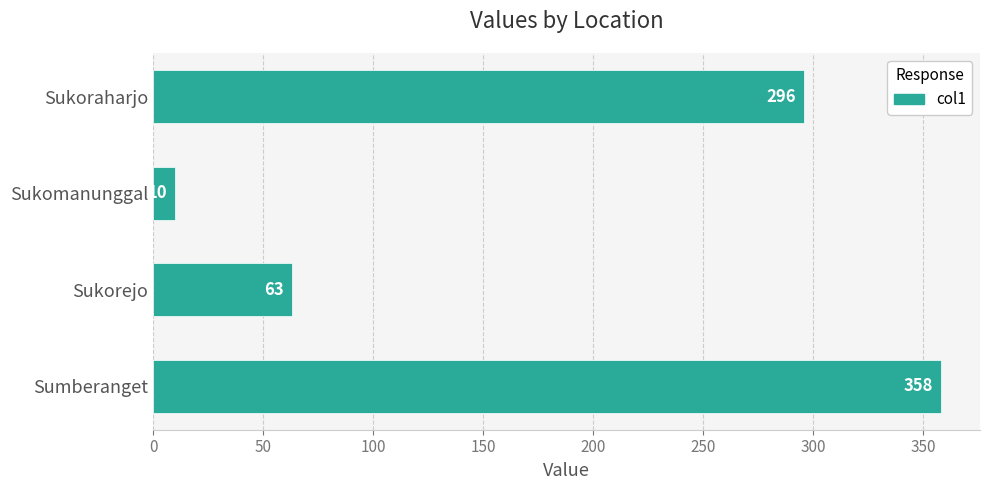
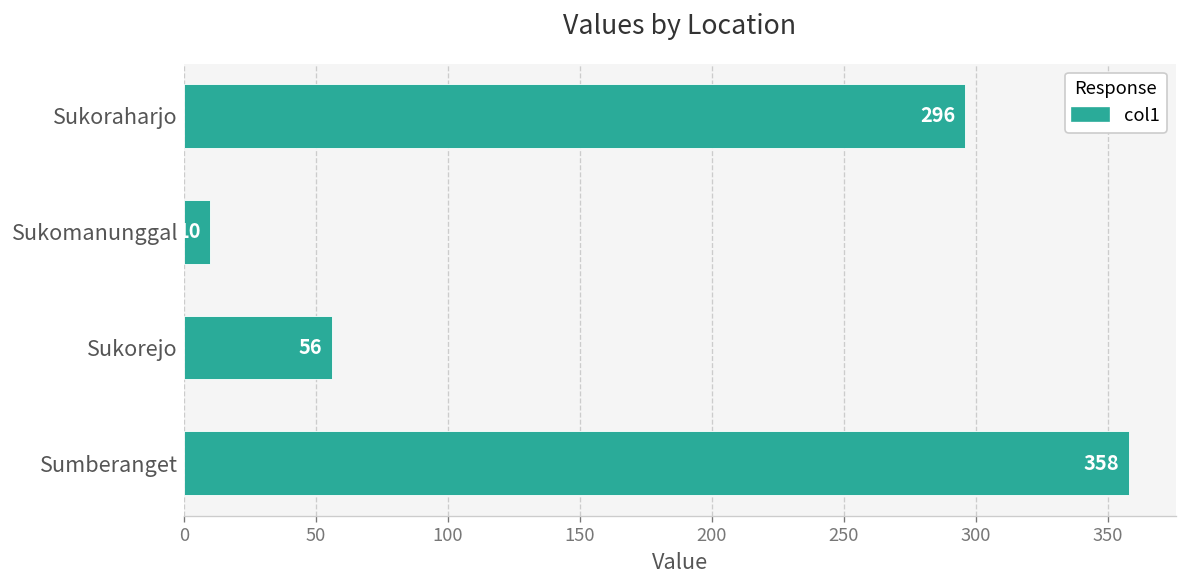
  {
    "Sukoraharjo": 296,
    "Sukomanunggal": 10,
-   "Sukorejo": 63,
+   "Sukorejo": 56,
    "Sumberanget": 358
  }
